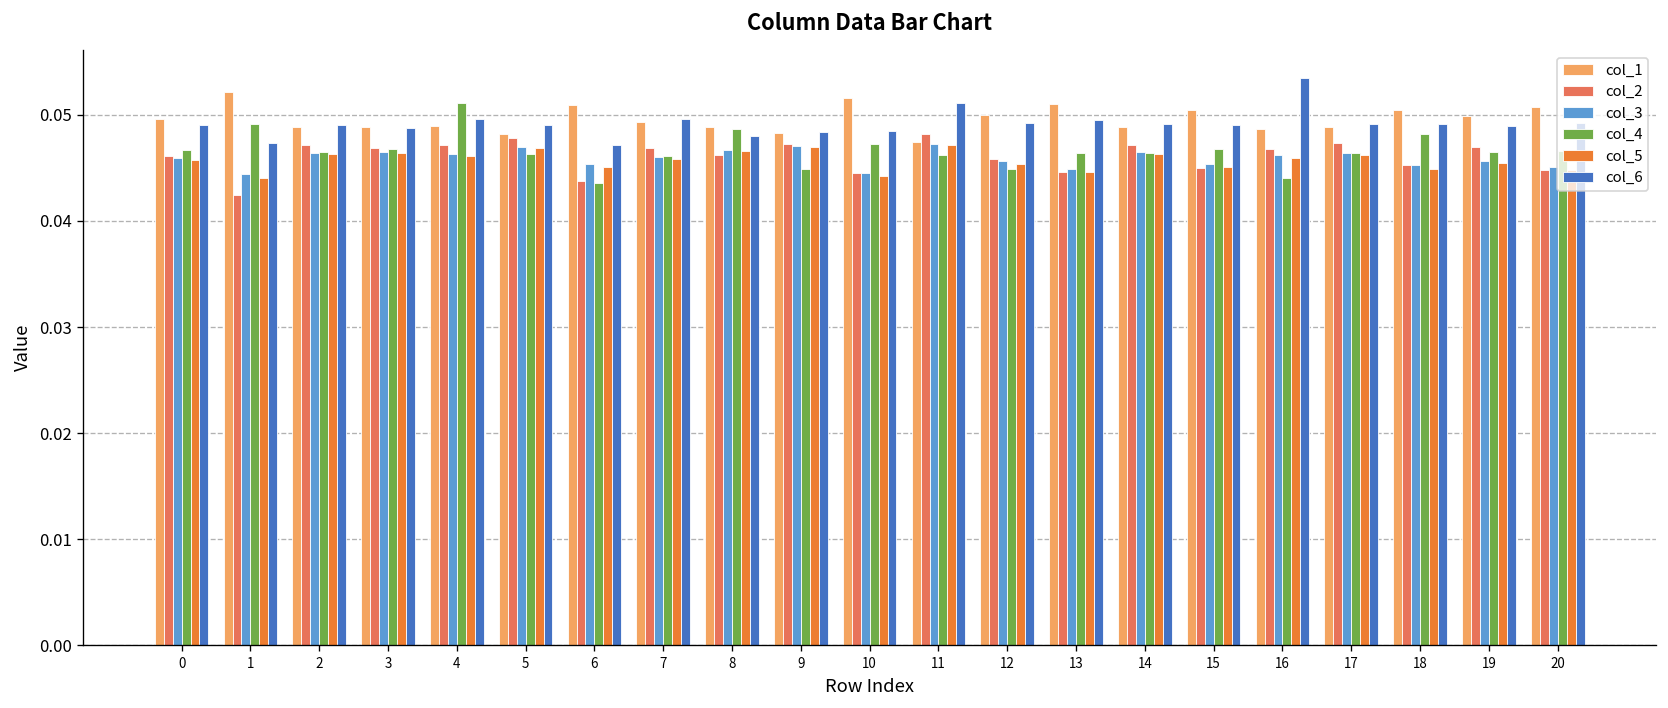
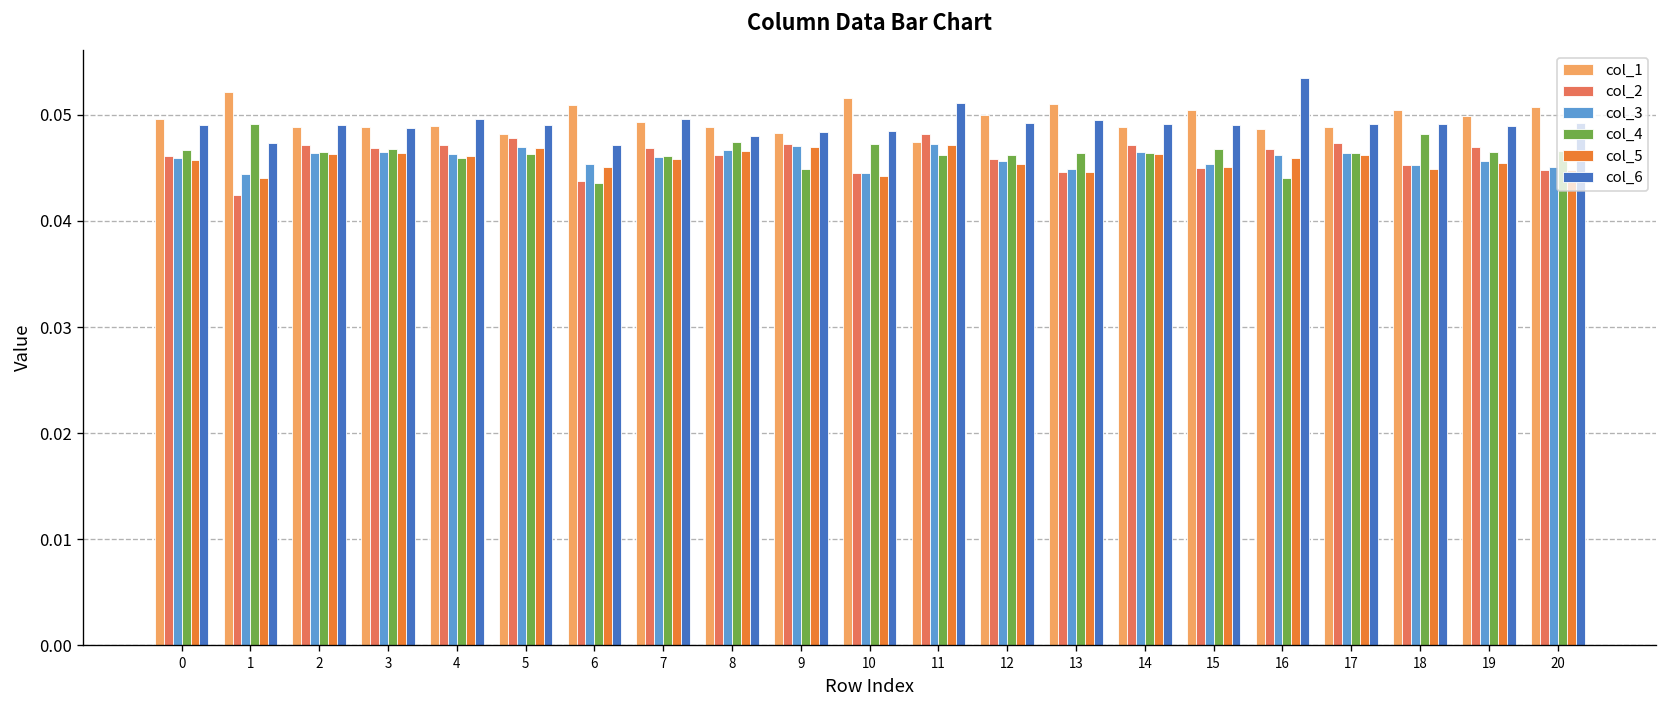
  {
    "col_4": {
      "0": 0.047,
      "1": 0.049,
      "2": 0.047,
      "3": 0.047,
-     "4": 0.051,
+     "4": 0.046,
      "5": 0.046,
      "6": 0.044,
      "7": 0.046,
-     "8": 0.049,
+     "8": 0.047,
      "9": 0.045,
      "10": 0.047,
      "11": 0.046,
-     "12": 0.045,
+     "12": 0.046,
      "13": 0.046,
      "14": 0.046,
      "15": 0.047,
      "16": 0.044,
      "17": 0.046,
      "18": 0.048,
      "19": 0.046
    }
  }
